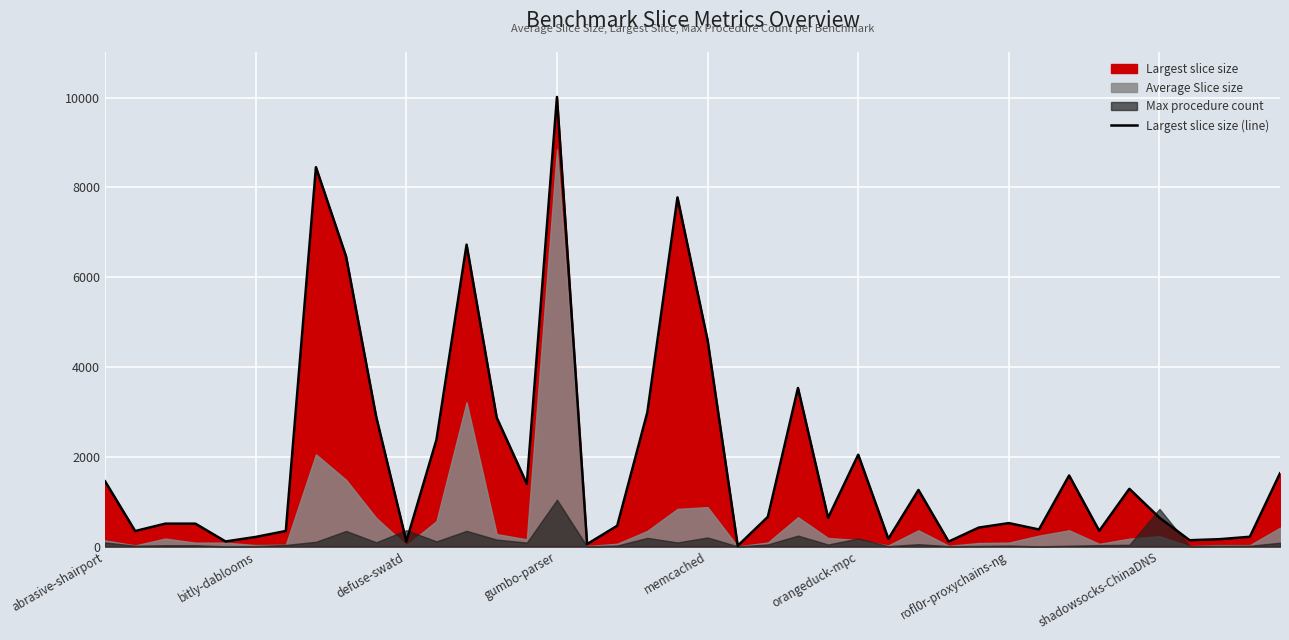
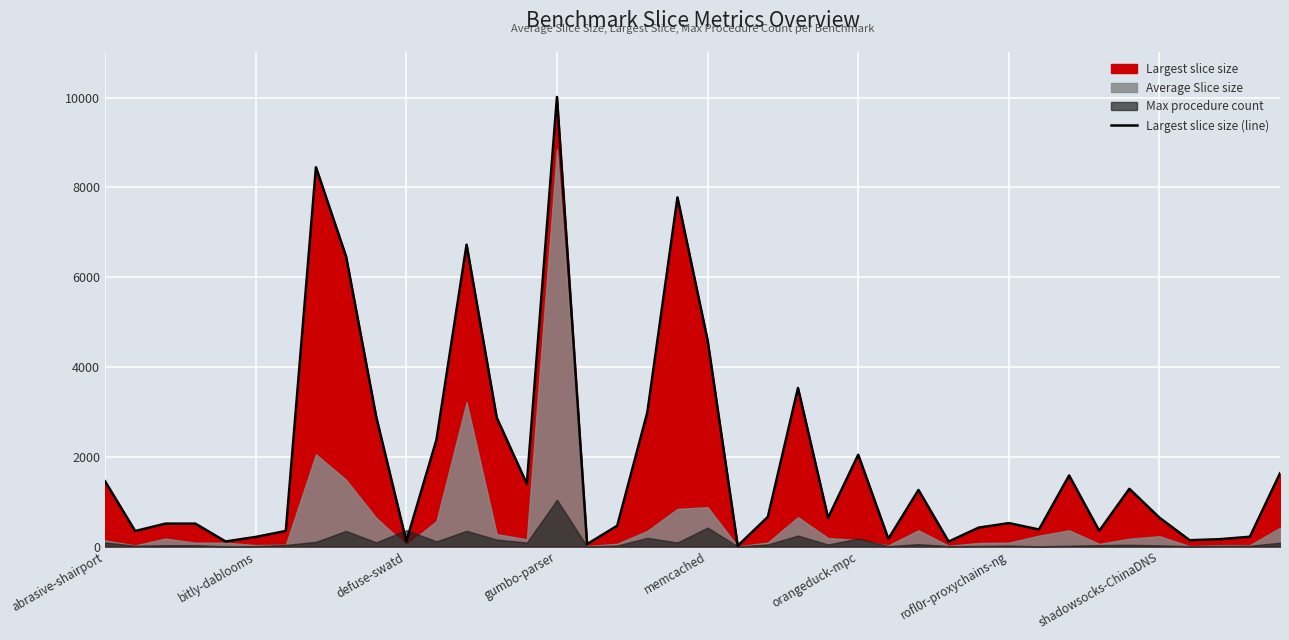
  {
    "Largest slice size": {
      "abrasive-shairport": 1500,
      "bitly-dablooms": 200,
      "defuse-swatd": 100,
      "gumbo-parser": 10000,
      "memcached": 4600,
      "orangeduck-mpc": 2000,
      "rofl0r-proxychains-ng": 500,
      "shadowsocks-ChinaDNS": 600
    },
    "Average Slice size": {
      "gumbo-parser": 8800,
      "memcached": 900,
      "rofl0r-proxychains-ng": 100,
      "shadowsocks-ChinaDNS": 200
    },
    "Max procedure count": {
      "defuse-swatd": 400,
      "gumbo-parser": 1000,
-     "memcached": 200,
-     "shadowsocks-ChinaDNS": 800
+     "memcached": 400,
+     "shadowsocks-ChinaDNS": 0
    }
  }
